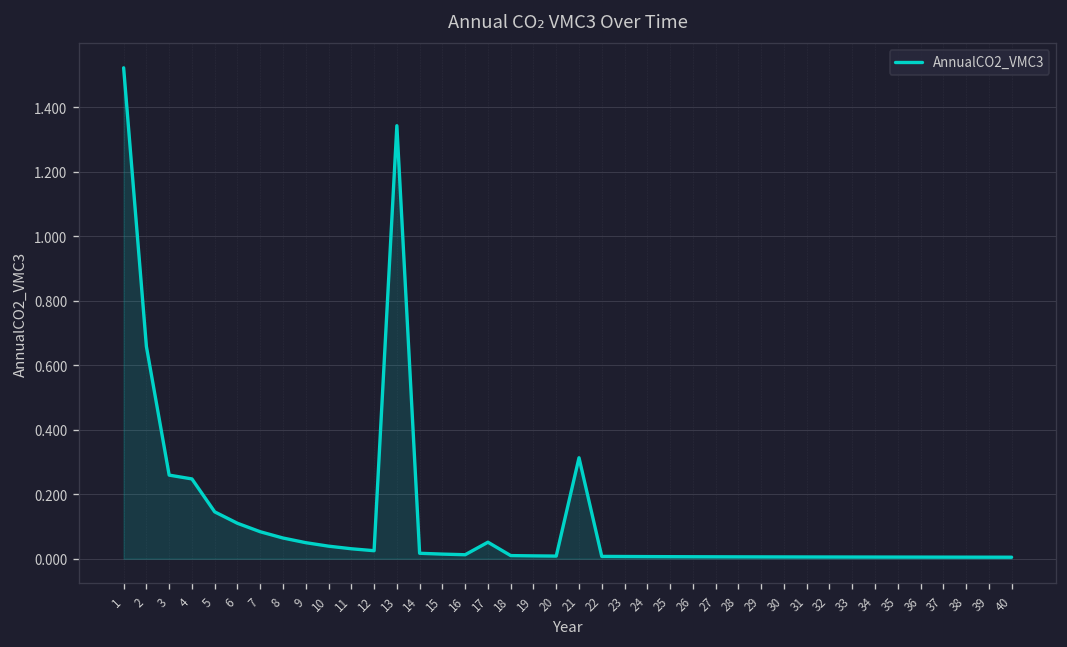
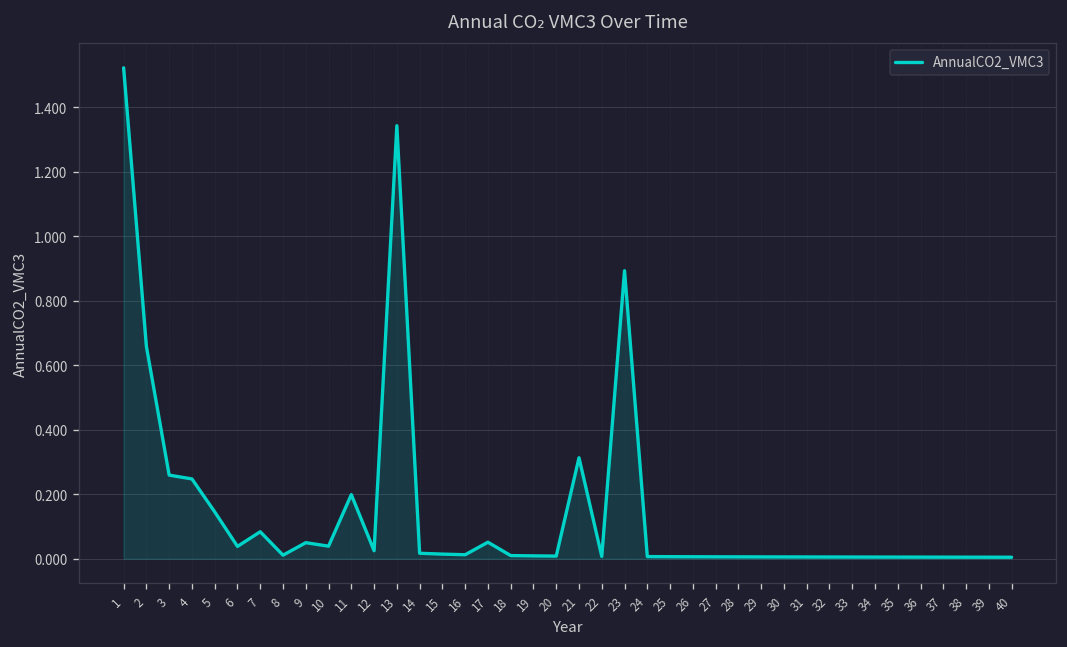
  {
    "1": 1.52,
    "2": 0.66,
    "3": 0.26,
    "4": 0.25,
    "5": 0.15,
-   "6": 0.11,
+   "6": 0.04,
    "7": 0.08,
-   "8": 0.06,
+   "8": 0.01,
    "9": 0.05,
    "10": 0.04,
-   "11": 0.03,
+   "11": 0.20,
    "12": 0.02,
    "13": 1.34,
    "14": 0.02,
    "15": 0.01,
    "16": 0.01,
    "17": 0.05,
    "18": 0.01,
    "19": 0.01,
    "20": 0.01,
    "21": 0.31,
    "22": 0.01,
-   "23": 0.01,
+   "23": 0.89,
    "24": 0.01,
    "25": 0.01,
    "26": 0.01,
    "27": 0.01,
    "28": 0.01,
    "29": 0.01,
    "30": 0.01,
    "31": 0.01,
    "32": 0.01,
    "33": 0.01,
    "34": 0.01,
    "35": 0.01,
    "36": 0.00,
    "37": 0.00,
    "38": 0.00,
    "39": 0.00,
    "40": 0.00
  }
